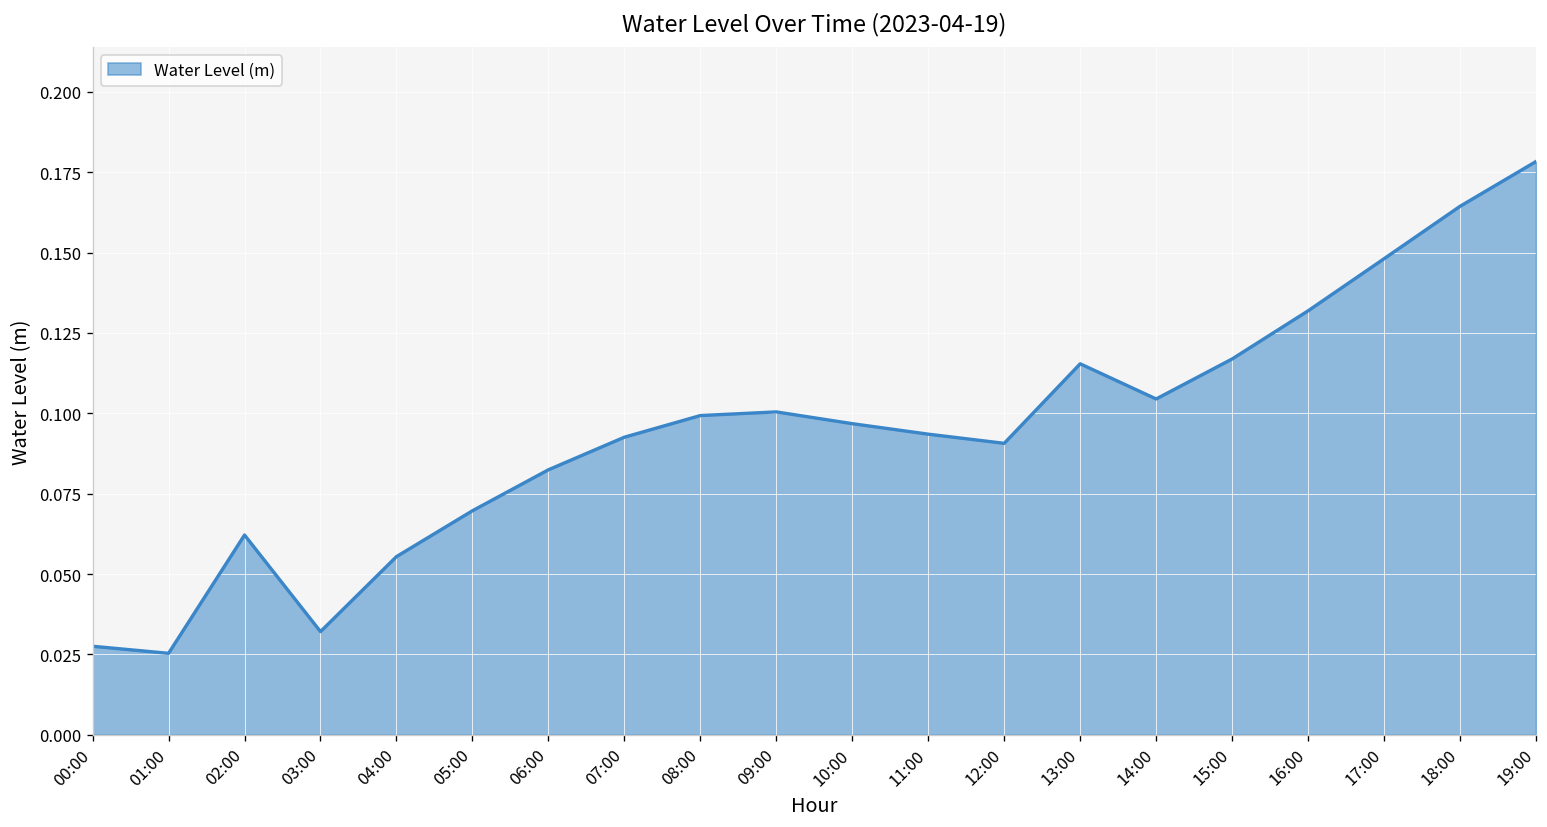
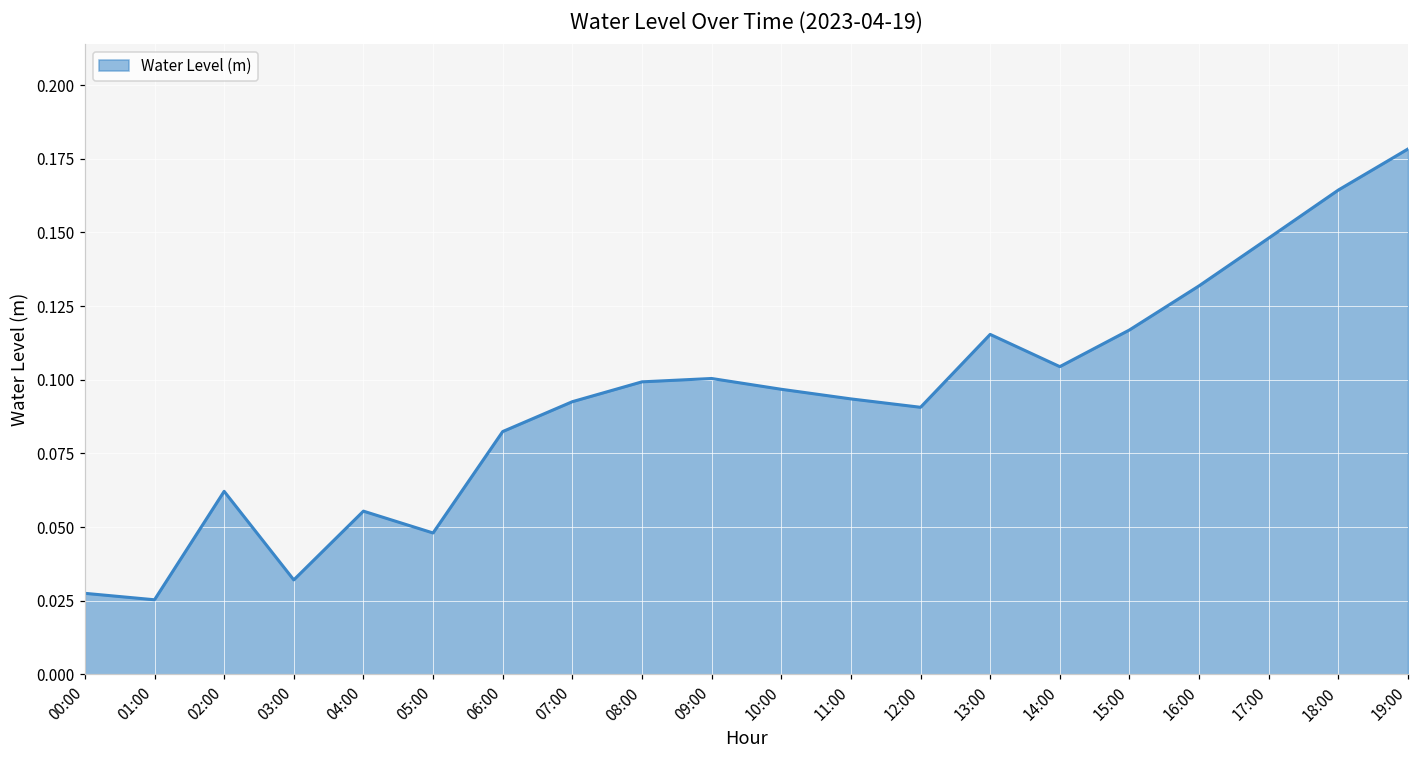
  {
    "00:00": 0.028,
    "01:00": 0.025,
    "02:00": 0.062,
    "03:00": 0.032,
    "04:00": 0.055,
-   "05:00": 0.070,
+   "05:00": 0.048,
    "06:00": 0.082,
    "07:00": 0.093,
    "08:00": 0.099,
    "09:00": 0.100,
    "10:00": 0.097,
    "11:00": 0.094,
    "12:00": 0.091,
    "13:00": 0.115,
    "14:00": 0.104,
    "15:00": 0.117,
    "16:00": 0.132,
    "17:00": 0.148,
    "18:00": 0.164,
    "19:00": 0.178
  }
